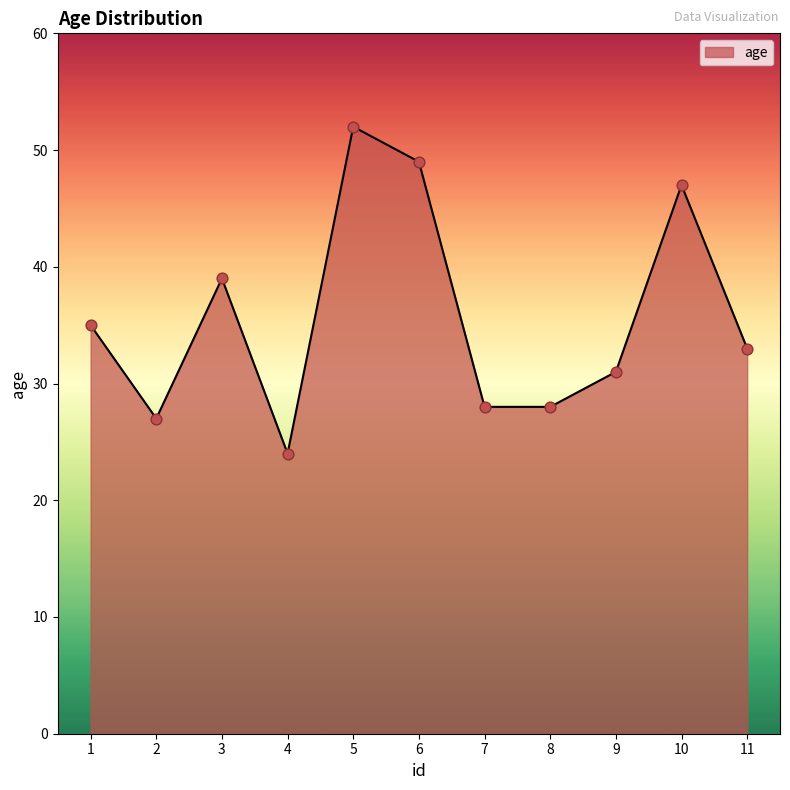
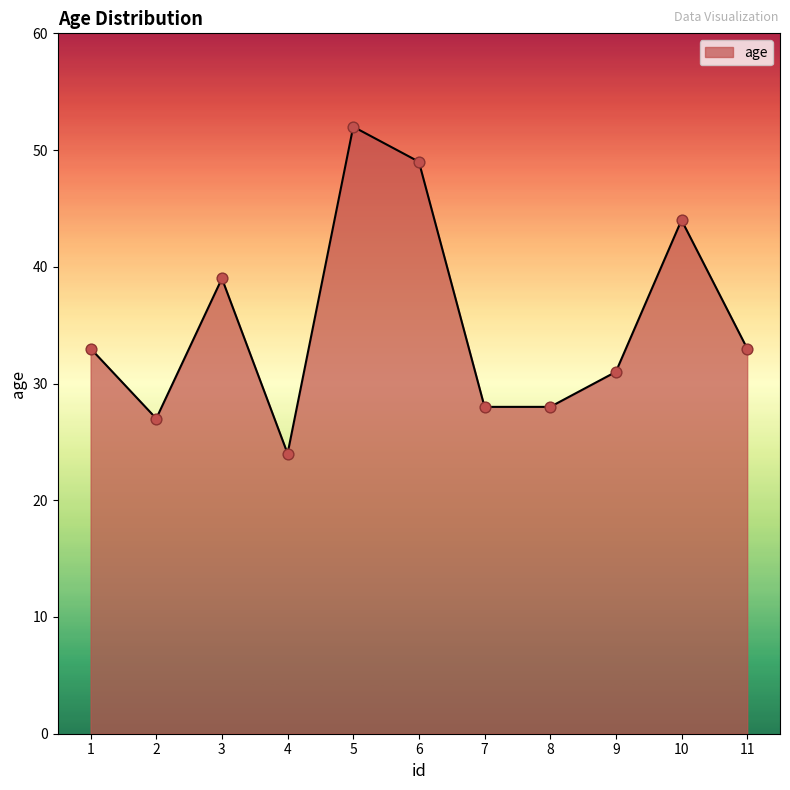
  {
-   "1": 35,
+   "1": 33,
    "2": 27,
    "3": 39,
    "4": 24,
    "5": 52,
    "6": 49,
    "7": 28,
    "8": 28,
    "9": 31,
-   "10": 47,
+   "10": 44,
    "11": 33
  }
